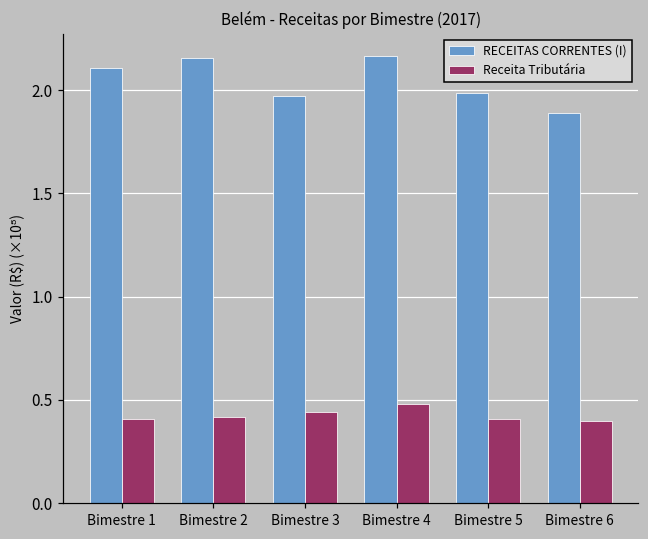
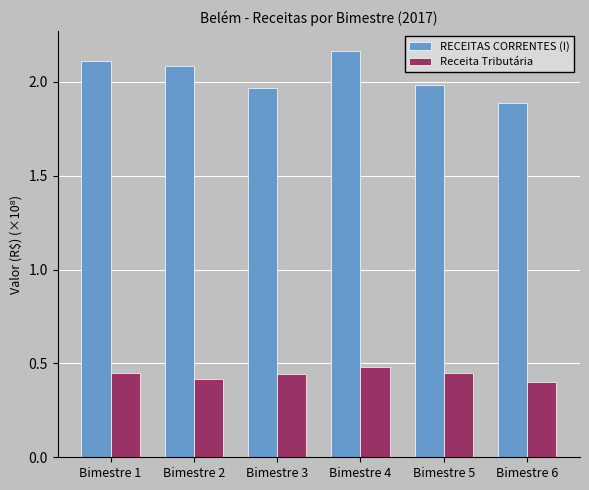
  {
    "RECEITAS CORRENTES (I)": {
      "Bimestre 1": 2.11,
-     "Bimestre 2": 2.15,
+     "Bimestre 2": 2.09,
      "Bimestre 3": 1.97,
      "Bimestre 4": 2.16,
      "Bimestre 5": 1.99,
      "Bimestre 6": 1.89
    },
    "Receita Tributária": {
-     "Bimestre 1": 0.41,
+     "Bimestre 1": 0.45,
      "Bimestre 2": 0.41,
      "Bimestre 3": 0.44,
      "Bimestre 4": 0.48,
-     "Bimestre 5": 0.41,
+     "Bimestre 5": 0.45,
      "Bimestre 6": 0.40
    }
  }
